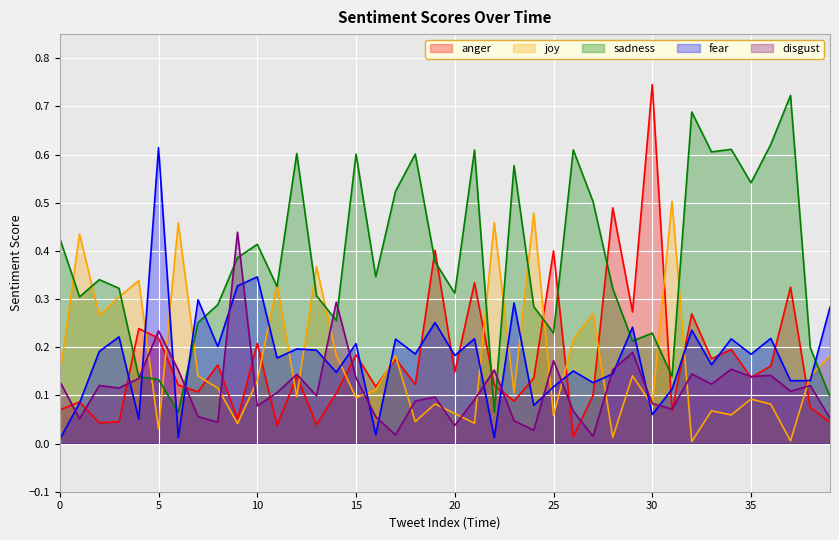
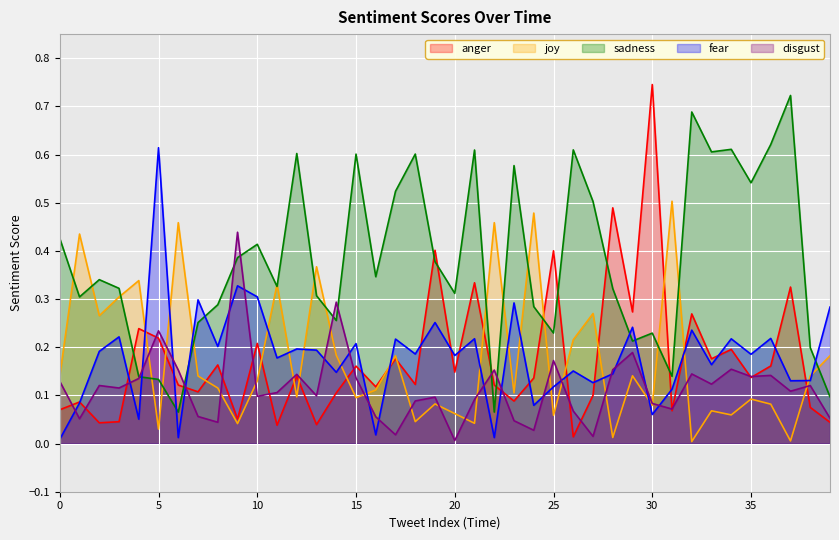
  {
    "anger": {
      "0": 0.07,
      "5": 0.22,
      "10": 0.21,
-     "15": 0.18,
+     "15": 0.16,
      "20": 0.15,
      "25": 0.40,
      "30": 0.75
    },
    "joy": {
      "0": 0.14,
      "5": 0.03,
      "10": 0.13,
      "15": 0.10,
      "20": 0.06,
      "25": 0.06,
      "35": 0.09
    },
    "sadness": {
      "0": 0.43,
      "5": 0.13,
      "10": 0.41,
      "15": 0.60,
      "20": 0.31,
      "25": 0.23,
      "30": 0.23,
      "35": 0.54
    },
    "fear": {
      "0": 0.01,
      "5": 0.61,
-     "10": 0.35,
+     "10": 0.30,
      "15": 0.21,
      "20": 0.18,
      "25": 0.12,
      "30": 0.06,
      "35": 0.19
    },
    "disgust": {
      "0": 0.13,
      "5": 0.23,
-     "10": 0.08,
+     "10": 0.10,
      "15": 0.14,
-     "20": 0.04,
+     "20": 0.01,
      "25": 0.17
    }
  }
